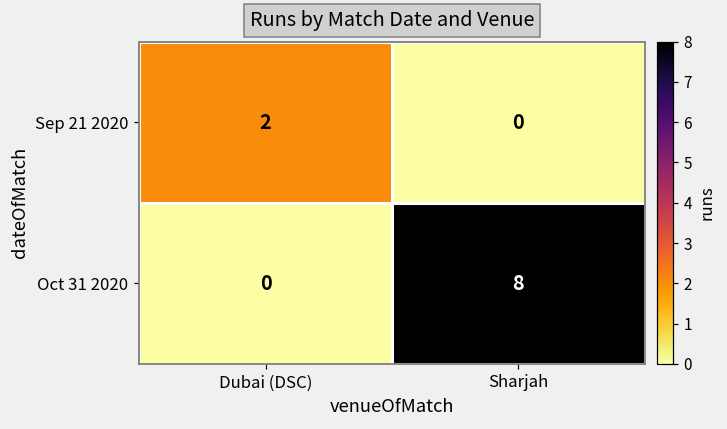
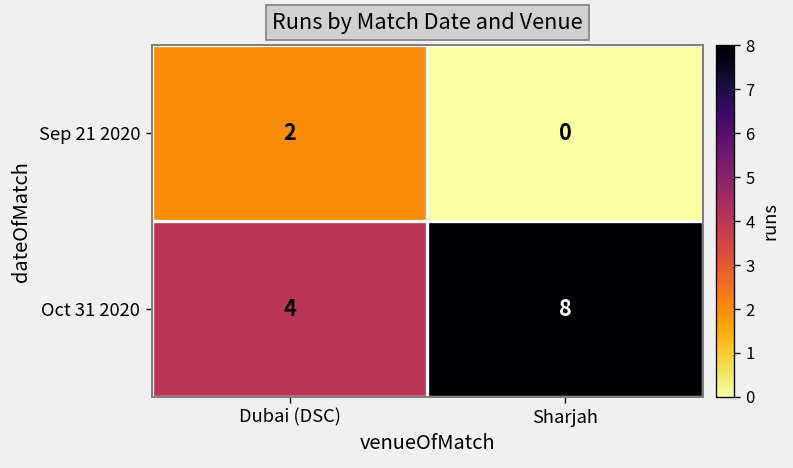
  {
    "Sep 21 2020": {
      "Dubai (DSC)": 2,
      "Sharjah": 0
    },
    "Oct 31 2020": {
-     "Dubai (DSC)": 0,
+     "Dubai (DSC)": 4,
      "Sharjah": 8
    }
  }
